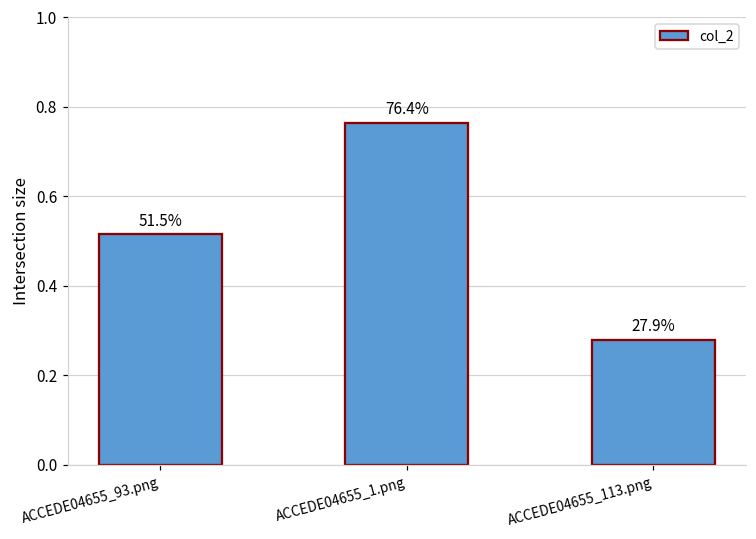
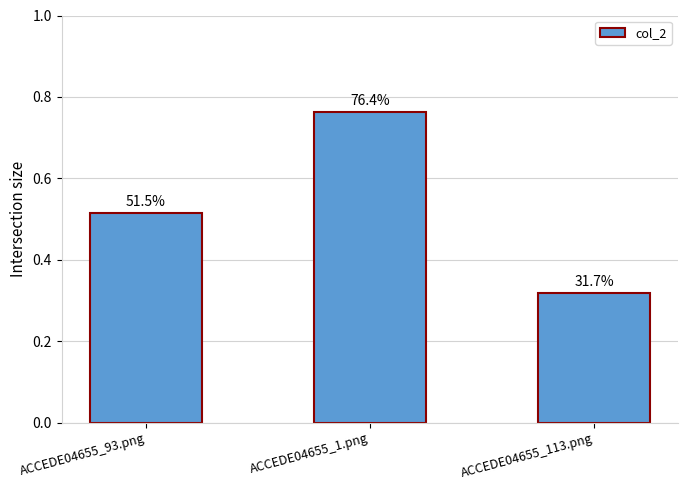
  {
    "ACCEDE04655_93.png": "51.5%",
    "ACCEDE04655_1.png": "76.4%",
-   "ACCEDE04655_113.png": "27.9%"
+   "ACCEDE04655_113.png": "31.7%"
  }
